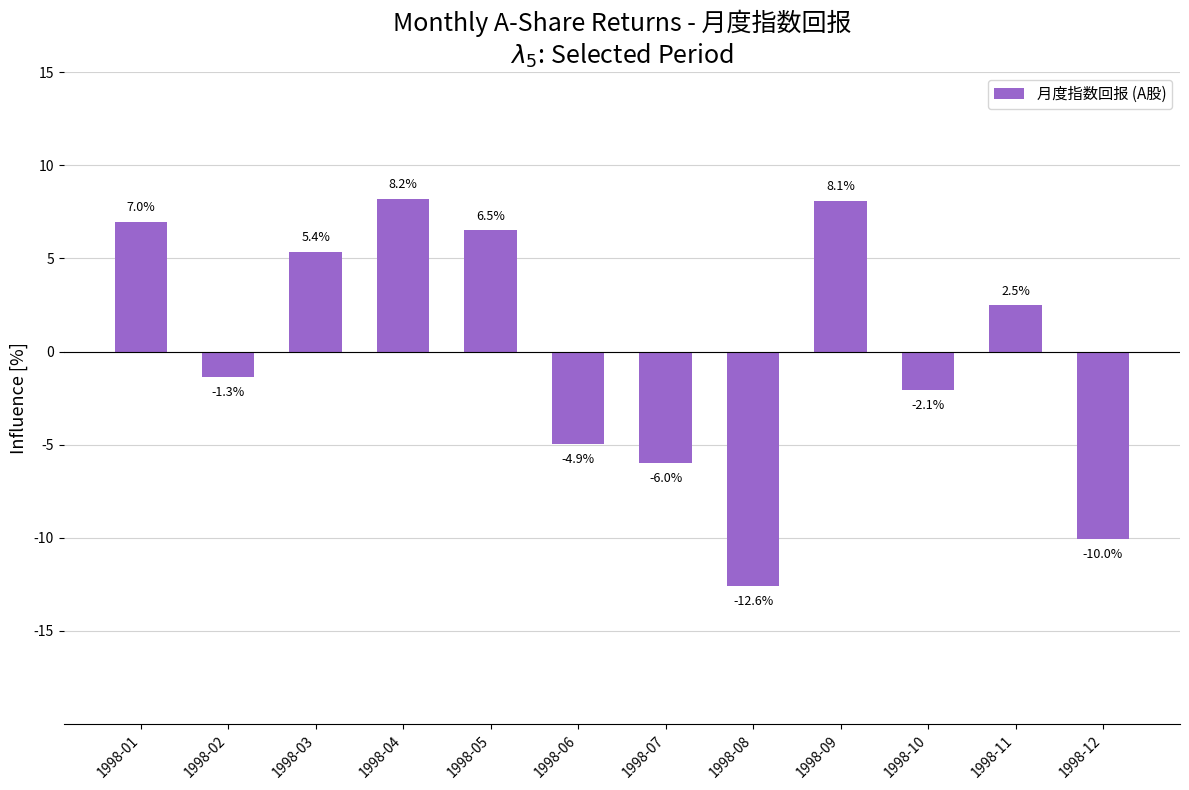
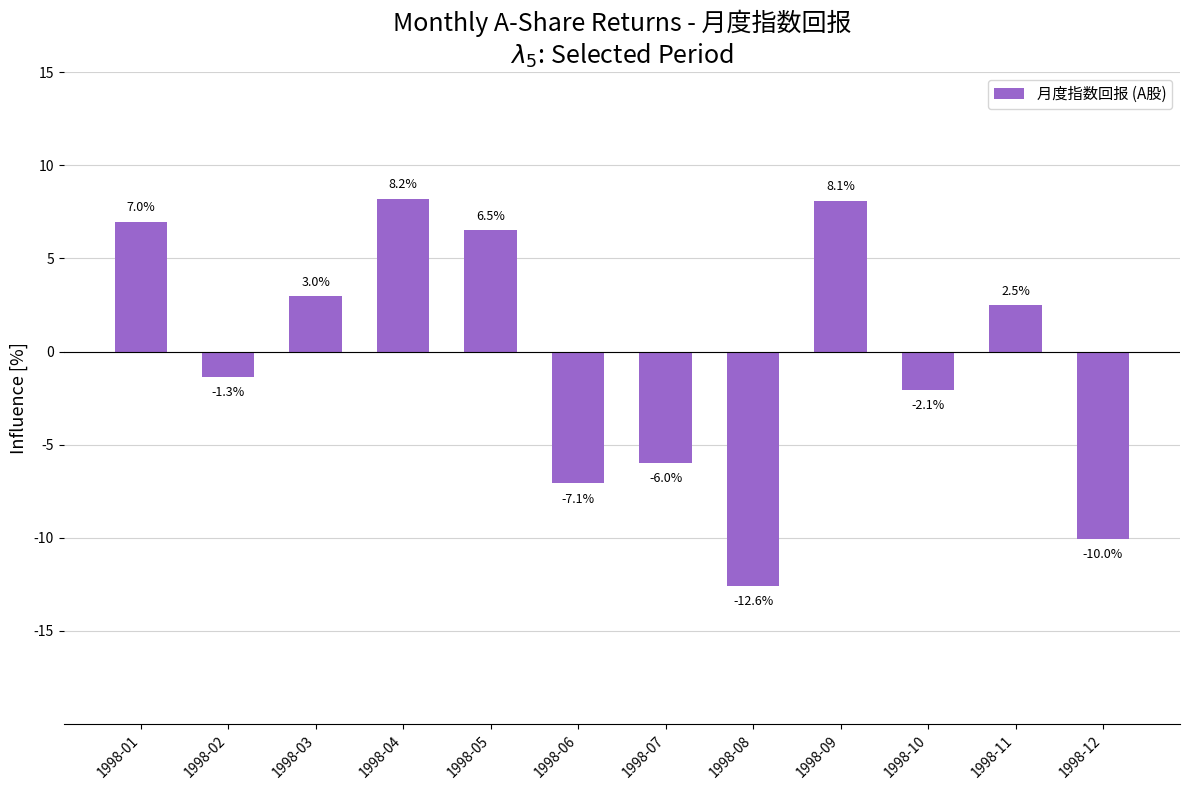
  {
    "1998-01": "7.0%",
    "1998-02": "-1.3%",
-   "1998-03": "5.4%",
+   "1998-03": "3.0%",
    "1998-04": "8.2%",
    "1998-05": "6.5%",
-   "1998-06": "-4.9%",
+   "1998-06": "-7.1%",
    "1998-07": "-6.0%",
    "1998-08": "-12.6%",
    "1998-09": "8.1%",
    "1998-10": "-2.1%",
    "1998-11": "2.5%",
    "1998-12": "-10.0%"
  }
